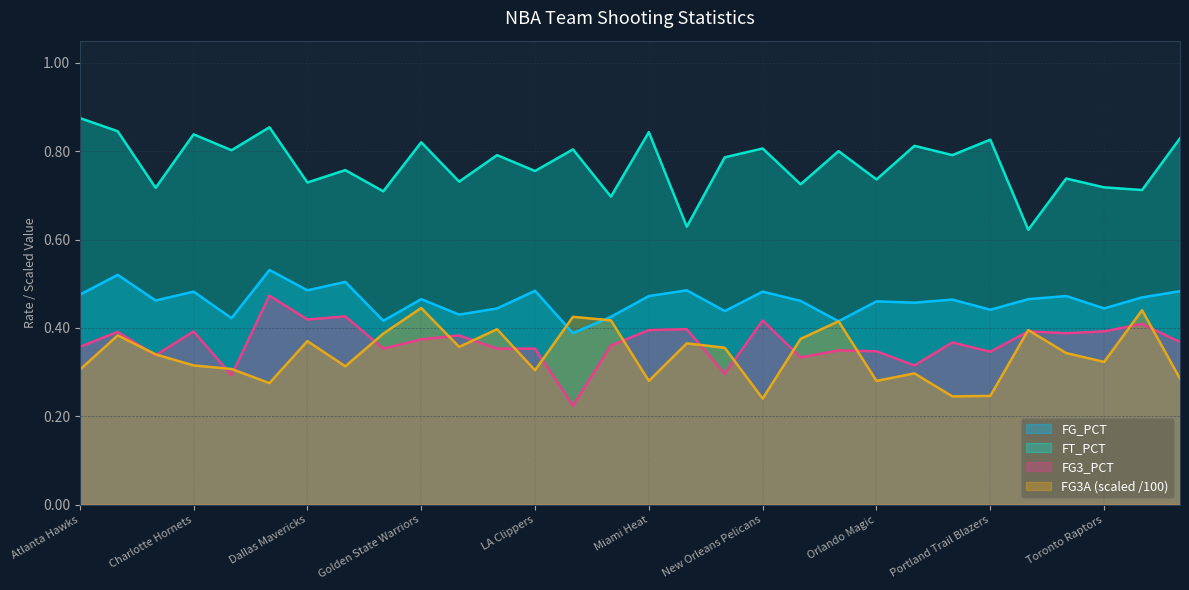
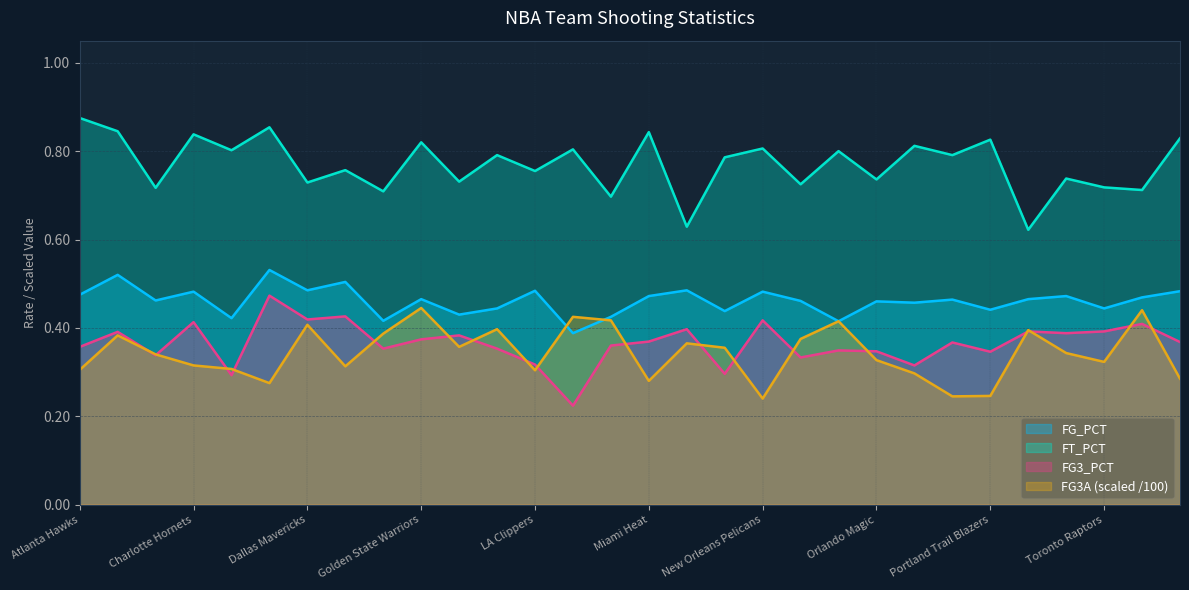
  {
    "FG3_PCT": {
      "Atlanta Hawks": 0.36,
-     "Charlotte Hornets": 0.39,
+     "Charlotte Hornets": 0.41,
      "Dallas Mavericks": 0.42,
      "Golden State Warriors": 0.37,
-     "LA Clippers": 0.35,
-     "Miami Heat": 0.40,
+     "LA Clippers": 0.32,
+     "Miami Heat": 0.37,
      "New Orleans Pelicans": 0.42,
      "Orlando Magic": 0.35,
      "Portland Trail Blazers": 0.35,
      "Toronto Raptors": 0.39
    },
    "FG3A (scaled /100)": {
      "Atlanta Hawks": 0.31,
      "Charlotte Hornets": 0.32,
-     "Dallas Mavericks": 0.37,
+     "Dallas Mavericks": 0.41,
      "Golden State Warriors": 0.45,
      "LA Clippers": 0.30,
      "Miami Heat": 0.28,
      "New Orleans Pelicans": 0.24,
-     "Orlando Magic": 0.28,
+     "Orlando Magic": 0.33,
      "Portland Trail Blazers": 0.25,
      "Toronto Raptors": 0.32
    }
  }
